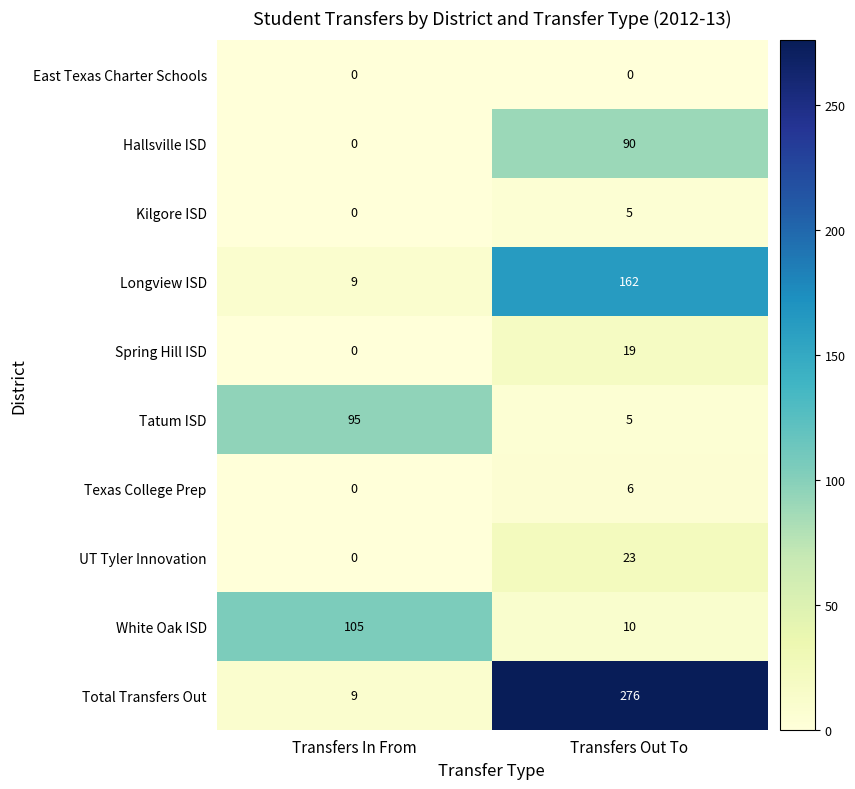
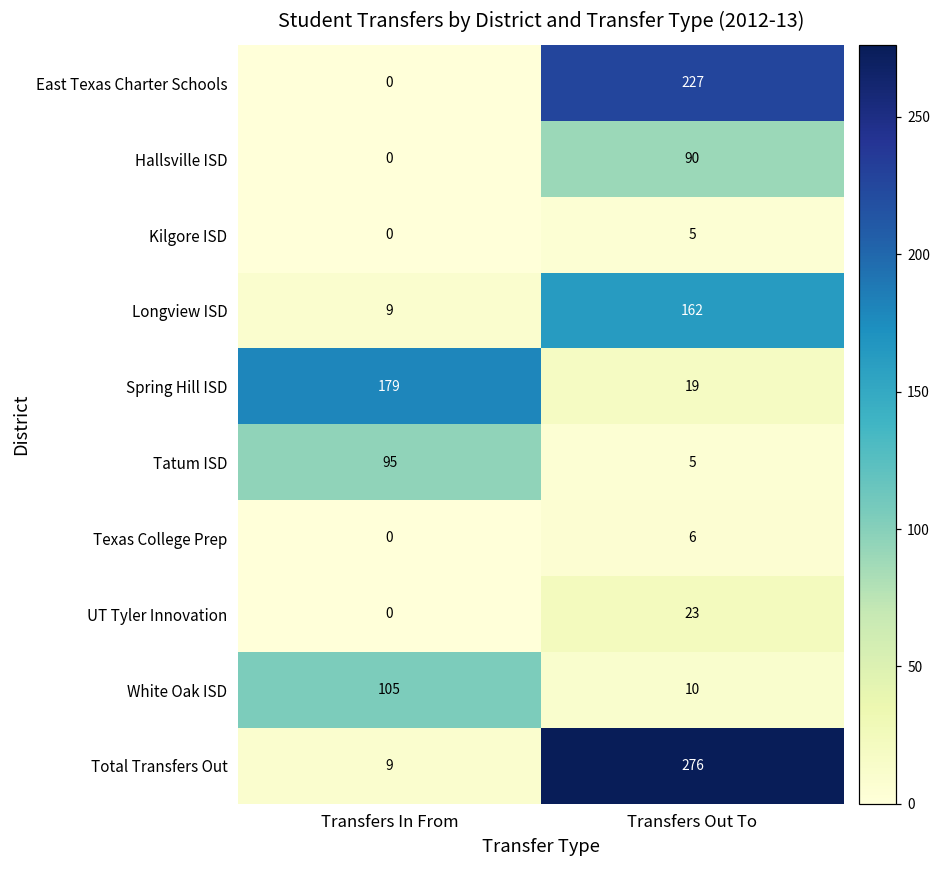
  {
    "East Texas Charter Schools": {
      "Transfers In From": 0,
-     "Transfers Out To": 0
+     "Transfers Out To": 227
    },
    "Hallsville ISD": {
      "Transfers In From": 0,
      "Transfers Out To": 90
    },
    "Kilgore ISD": {
      "Transfers In From": 0,
      "Transfers Out To": 5
    },
    "Longview ISD": {
      "Transfers In From": 9,
      "Transfers Out To": 162
    },
    "Spring Hill ISD": {
-     "Transfers In From": 0,
+     "Transfers In From": 179,
      "Transfers Out To": 19
    },
    "Tatum ISD": {
      "Transfers In From": 95,
      "Transfers Out To": 5
    },
    "Texas College Prep": {
      "Transfers In From": 0,
      "Transfers Out To": 6
    },
    "UT Tyler Innovation": {
      "Transfers In From": 0,
      "Transfers Out To": 23
    },
    "White Oak ISD": {
      "Transfers In From": 105,
      "Transfers Out To": 10
    },
    "Total Transfers Out": {
      "Transfers In From": 9,
      "Transfers Out To": 276
    }
  }
